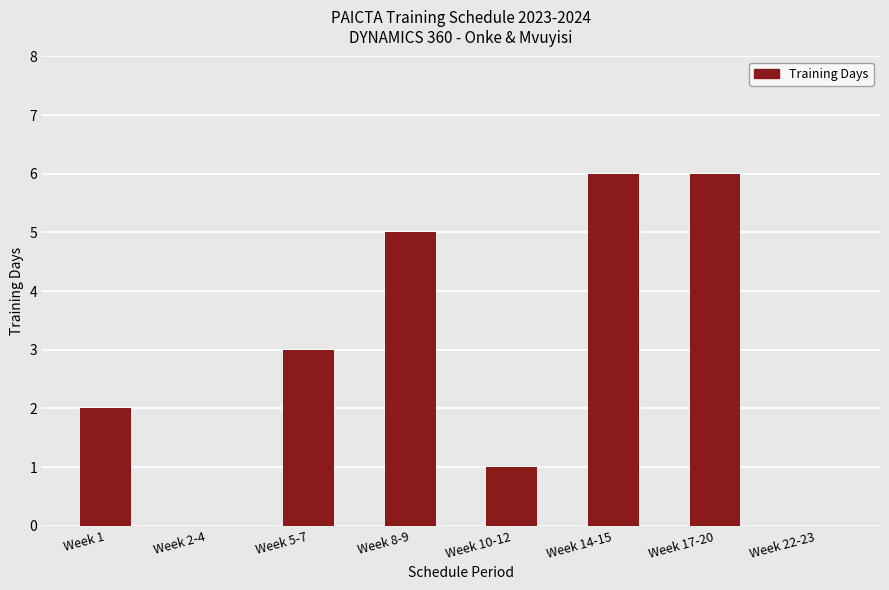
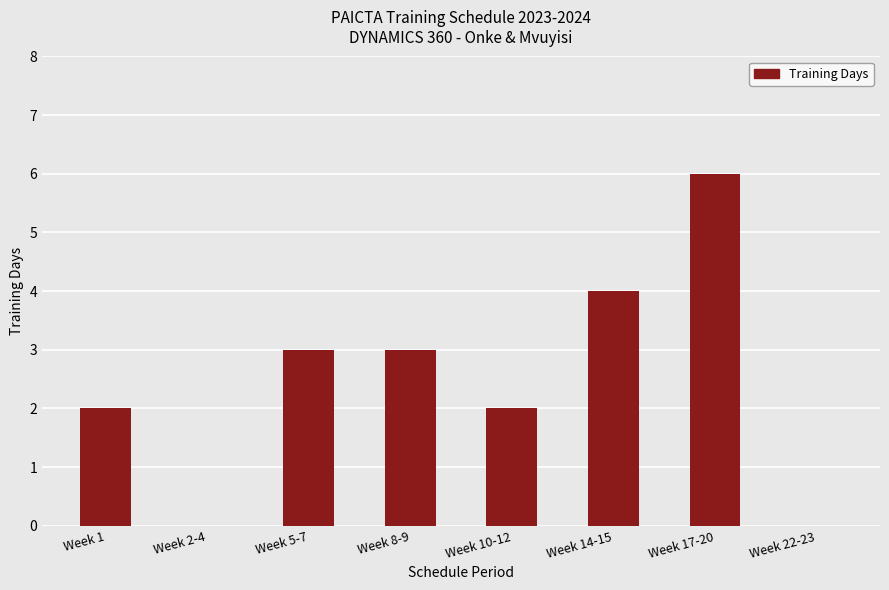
  {
    "Week 1": 2,
    "Week 2-4": 0,
    "Week 5-7": 3,
-   "Week 8-9": 5,
-   "Week 10-12": 1,
-   "Week 14-15": 6,
+   "Week 8-9": 3,
+   "Week 10-12": 2,
+   "Week 14-15": 4,
    "Week 17-20": 6,
    "Week 22-23": 0
  }
